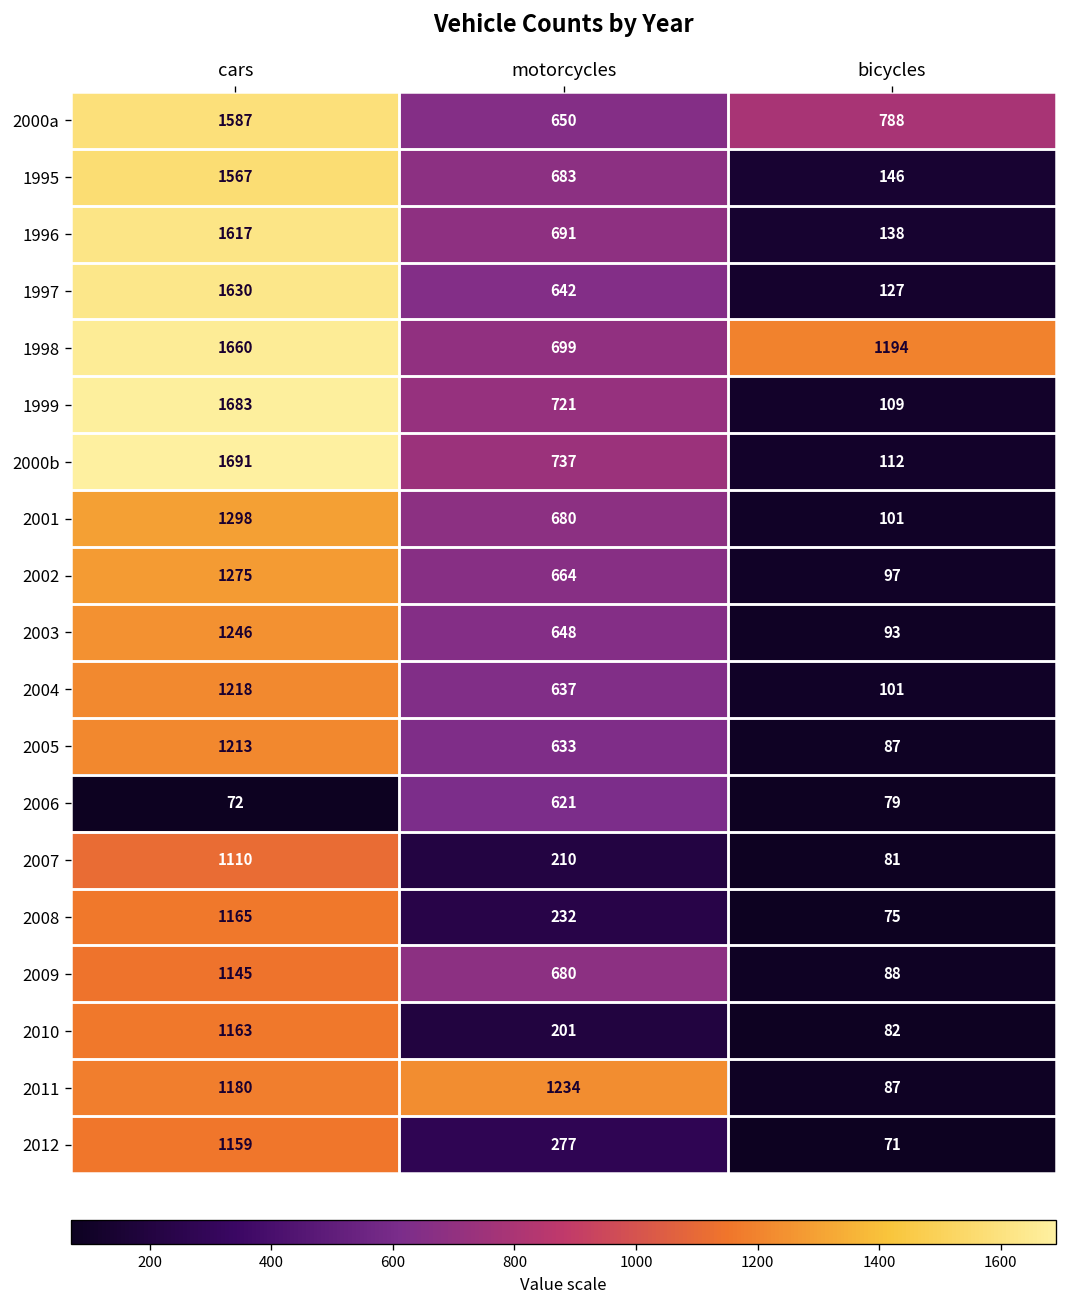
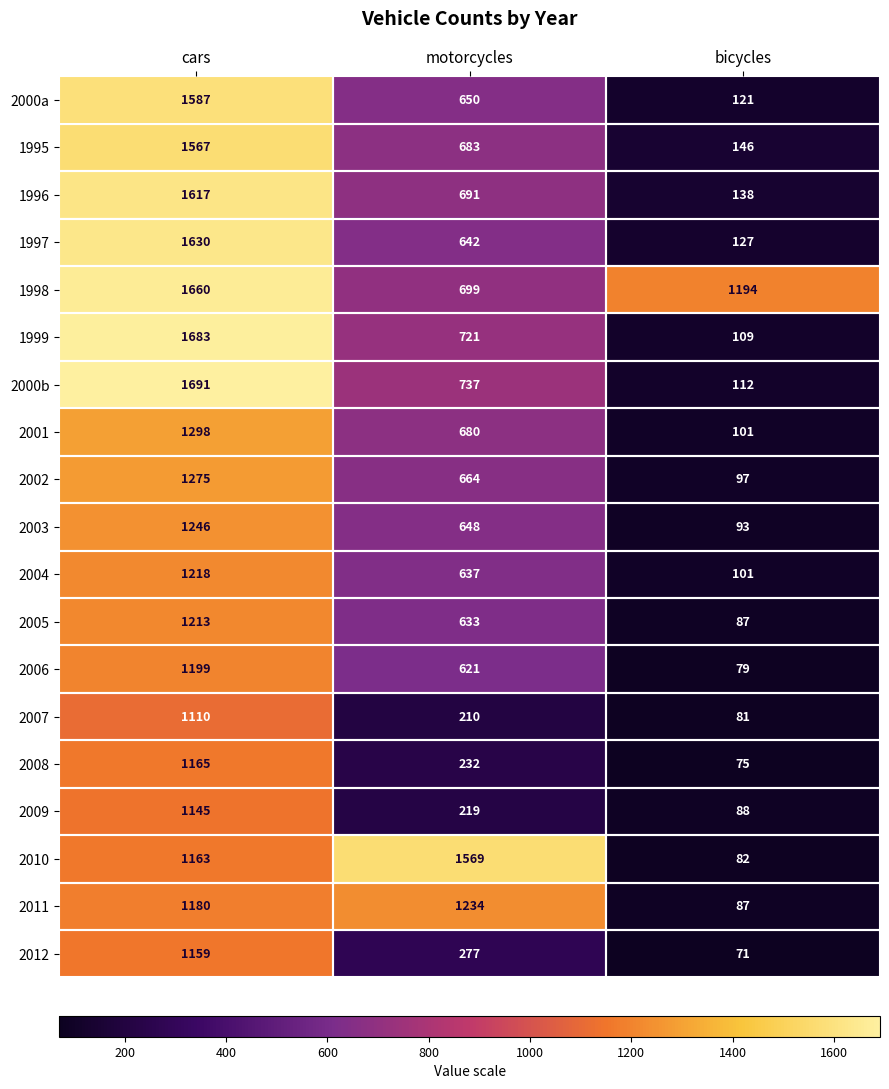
  {
    "2000a": {
      "cars": 1587,
      "motorcycles": 650,
-     "bicycles": 788
+     "bicycles": 121
    },
    "1995": {
      "cars": 1567,
      "motorcycles": 683,
      "bicycles": 146
    },
    "1996": {
      "cars": 1617,
      "motorcycles": 691,
      "bicycles": 138
    },
    "1997": {
      "cars": 1630,
      "motorcycles": 642,
      "bicycles": 127
    },
    "1998": {
      "cars": 1660,
      "motorcycles": 699,
      "bicycles": 1194
    },
    "1999": {
      "cars": 1683,
      "motorcycles": 721,
      "bicycles": 109
    },
    "2000b": {
      "cars": 1691,
      "motorcycles": 737,
      "bicycles": 112
    },
    "2001": {
      "cars": 1298,
      "motorcycles": 680,
      "bicycles": 101
    },
    "2002": {
      "cars": 1275,
      "motorcycles": 664,
      "bicycles": 97
    },
    "2003": {
      "cars": 1246,
      "motorcycles": 648,
      "bicycles": 93
    },
    "2004": {
      "cars": 1218,
      "motorcycles": 637,
      "bicycles": 101
    },
    "2005": {
      "cars": 1213,
      "motorcycles": 633,
      "bicycles": 87
    },
    "2006": {
-     "cars": 72,
+     "cars": 1199,
      "motorcycles": 621,
      "bicycles": 79
    },
    "2007": {
      "cars": 1110,
      "motorcycles": 210,
      "bicycles": 81
    },
    "2008": {
      "cars": 1165,
      "motorcycles": 232,
      "bicycles": 75
    },
    "2009": {
      "cars": 1145,
-     "motorcycles": 680,
+     "motorcycles": 219,
      "bicycles": 88
    },
    "2010": {
      "cars": 1163,
-     "motorcycles": 201,
+     "motorcycles": 1569,
      "bicycles": 82
    },
    "2011": {
      "cars": 1180,
      "motorcycles": 1234,
      "bicycles": 87
    },
    "2012": {
      "cars": 1159,
      "motorcycles": 277,
      "bicycles": 71
    }
  }
